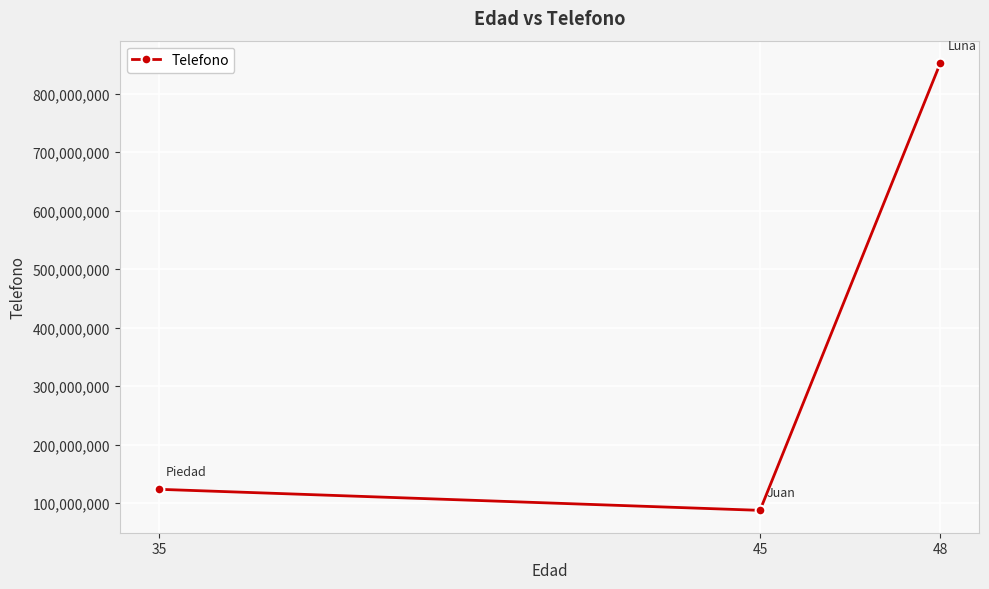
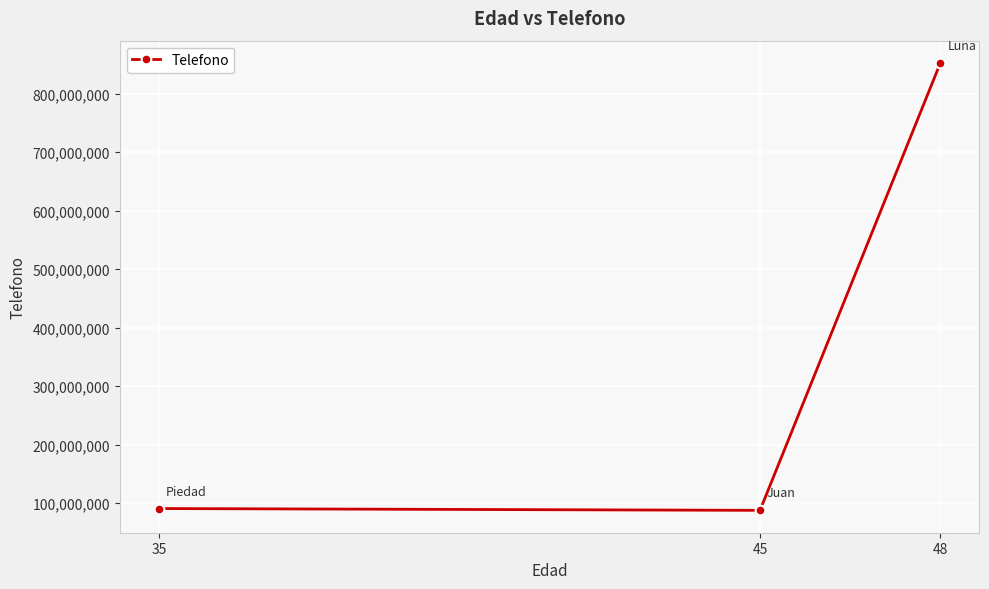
  {
-   "35": "120,000,000",
+   "35": "90,000,000",
    "45": "90,000,000",
    "48": "850,000,000"
  }
